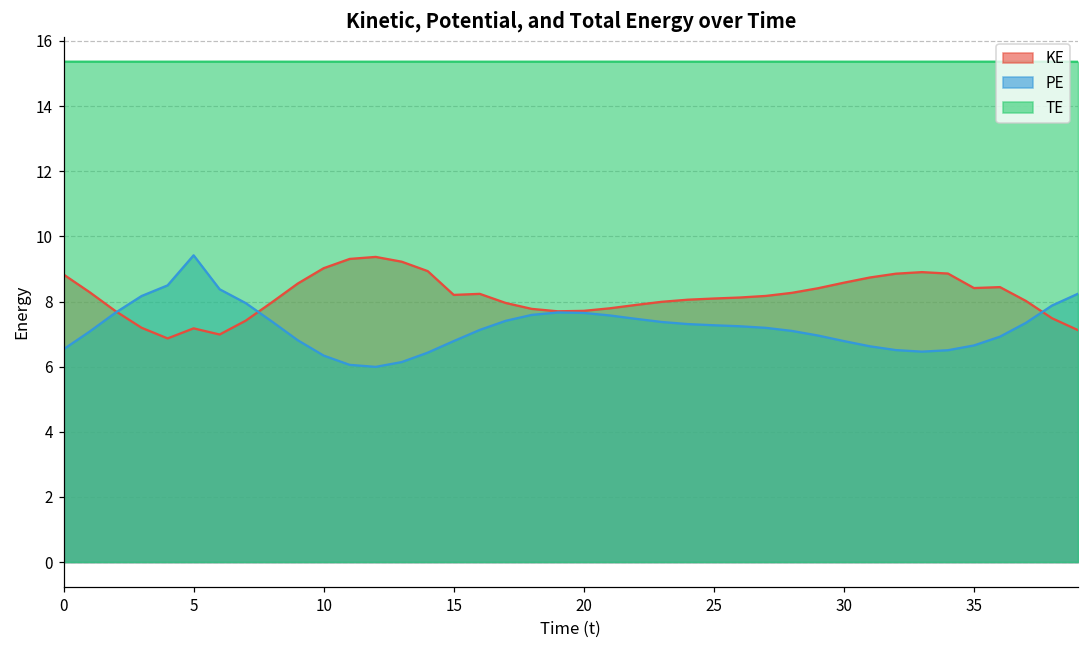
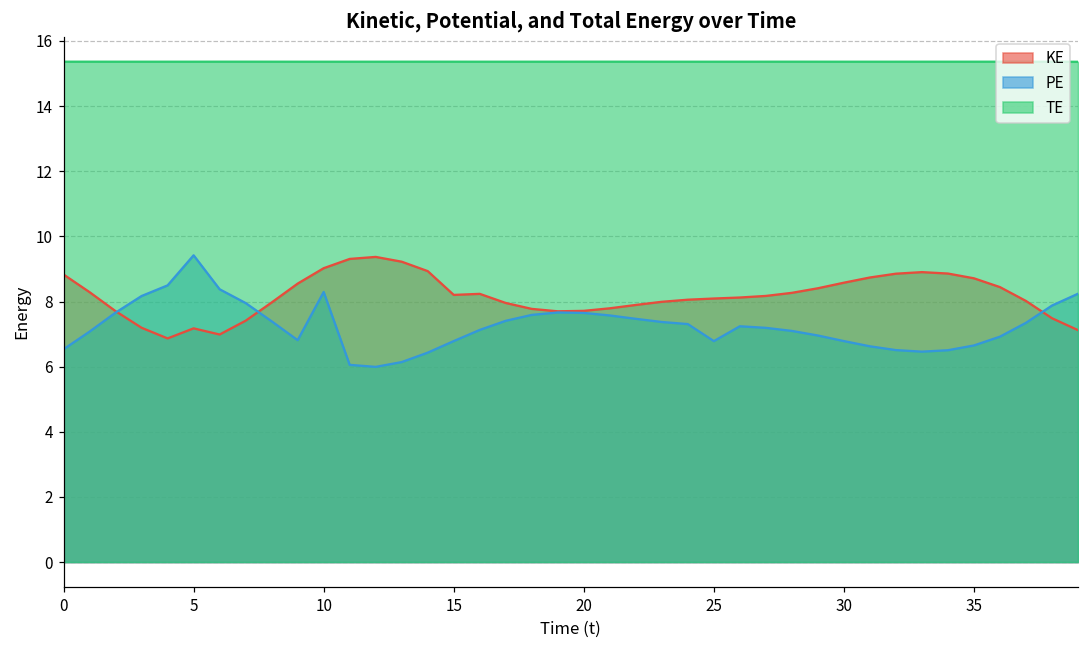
  {
    "KE": {
      "0": 8.8,
      "5": 7.2,
      "10": 9.0,
      "15": 8.2,
      "25": 8.1,
      "30": 8.6,
-     "35": 8.4
+     "35": 8.7
    },
    "PE": {
      "0": 6.5,
      "5": 9.4,
-     "10": 6.3,
+     "10": 8.3,
      "15": 6.8,
-     "25": 7.3,
+     "25": 6.8,
      "30": 6.8,
      "35": 6.7
    },
    "TE": {
      "0": 15.4,
      "5": 15.4,
      "10": 15.4,
      "15": 15.4,
      "20": 15.4,
      "25": 15.4,
      "30": 15.4,
      "35": 15.4
    }
  }
